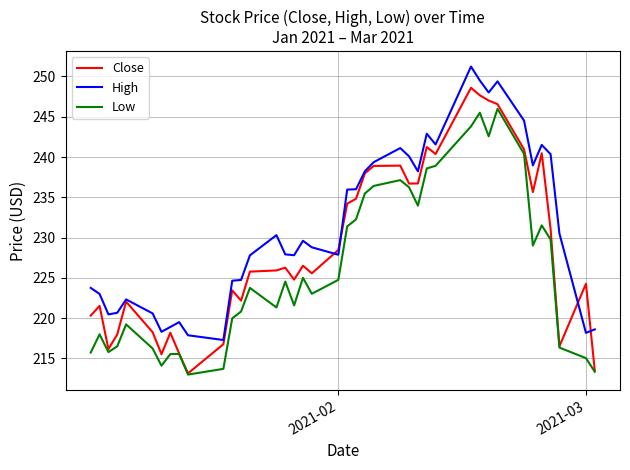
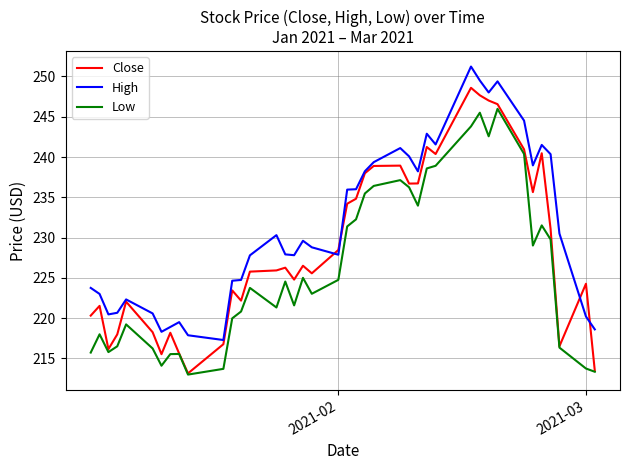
  {
    "Close": {
      "2021-02": 228,
      "2021-03": 224
    },
    "High": {
      "2021-02": 228,
-     "2021-03": 218
+     "2021-03": 220
    },
    "Low": {
      "2021-02": 225,
-     "2021-03": 215
+     "2021-03": 214
    }
  }
